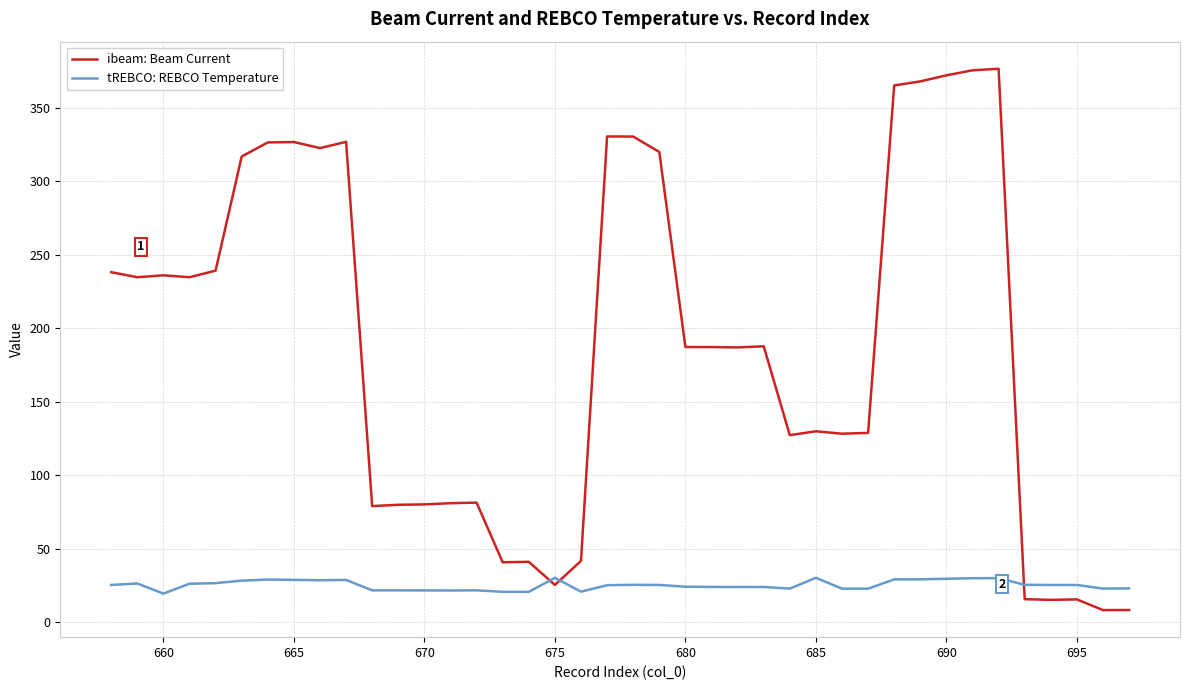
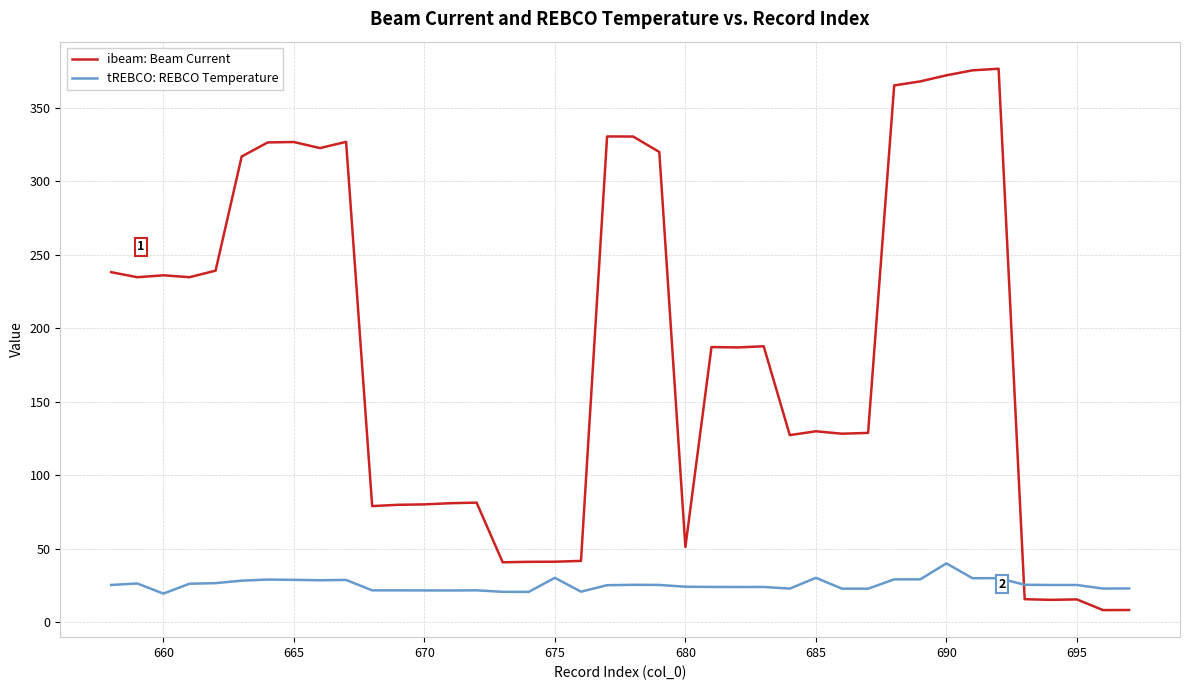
  {
    "ibeam: Beam Current": {
      "660": 236,
      "665": 327,
      "670": 80,
-     "675": 25,
-     "680": 187,
+     "675": 41,
+     "680": 51,
      "685": 130,
      "690": 372,
      "695": 16
    },
    "tREBCO: REBCO Temperature": {
      "660": 19,
      "665": 29,
      "670": 22,
      "675": 30,
      "680": 24,
      "685": 30,
-     "690": 30,
+     "690": 40,
      "695": 25
    }
  }
